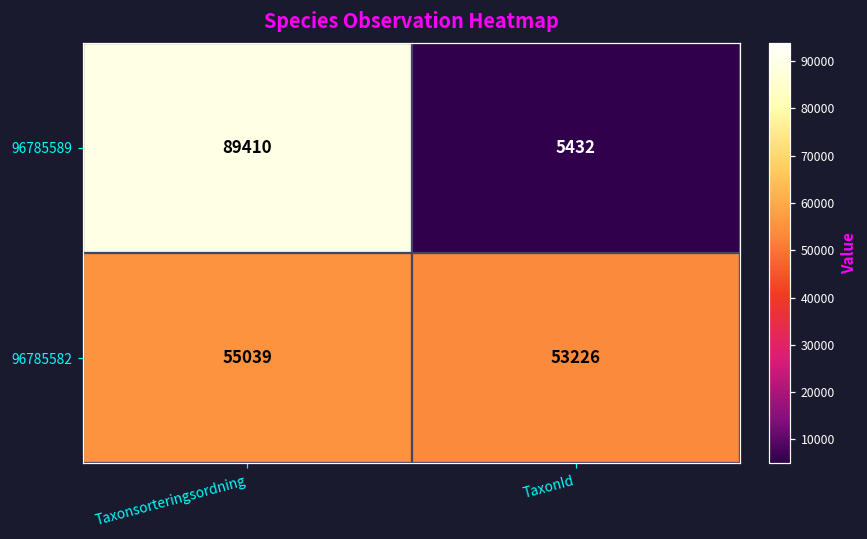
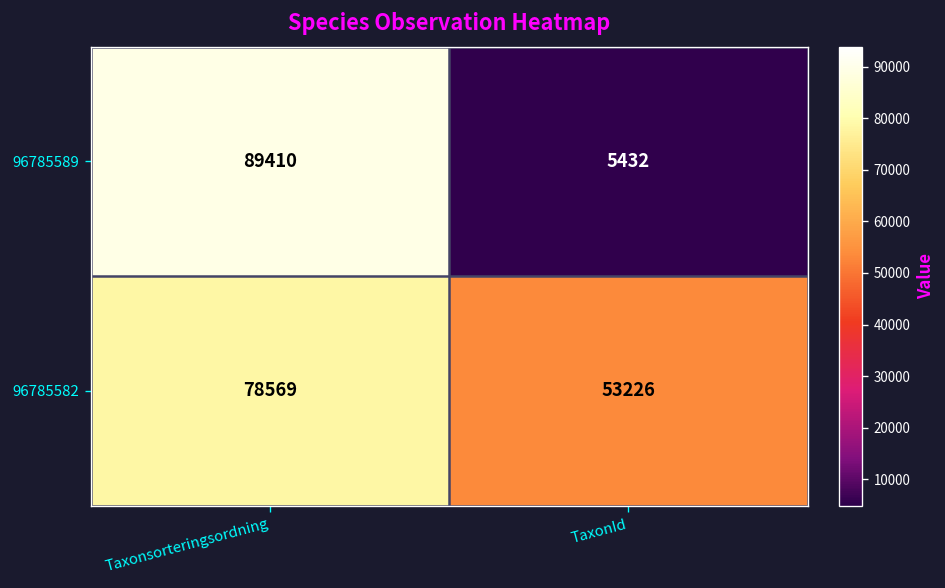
  {
    "96785589": {
      "Taxonsorteringsordning": 89410,
      "TaxonId": 5432
    },
    "96785582": {
-     "Taxonsorteringsordning": 55039,
+     "Taxonsorteringsordning": 78569,
      "TaxonId": 53226
    }
  }
